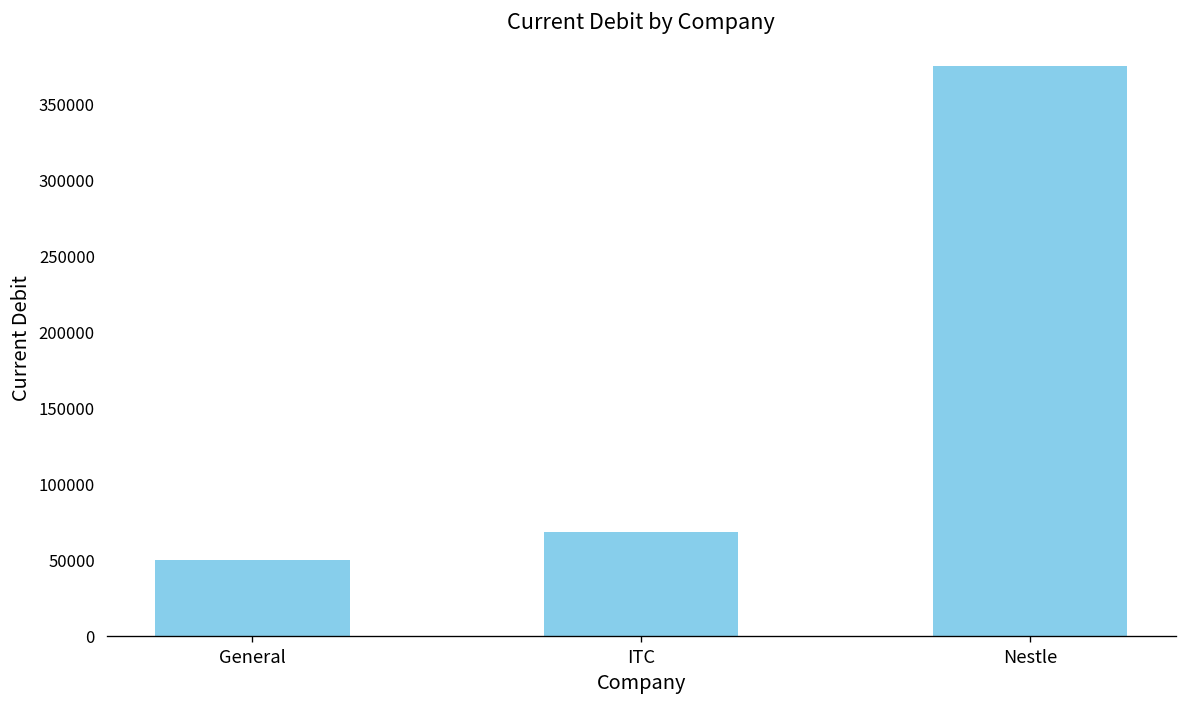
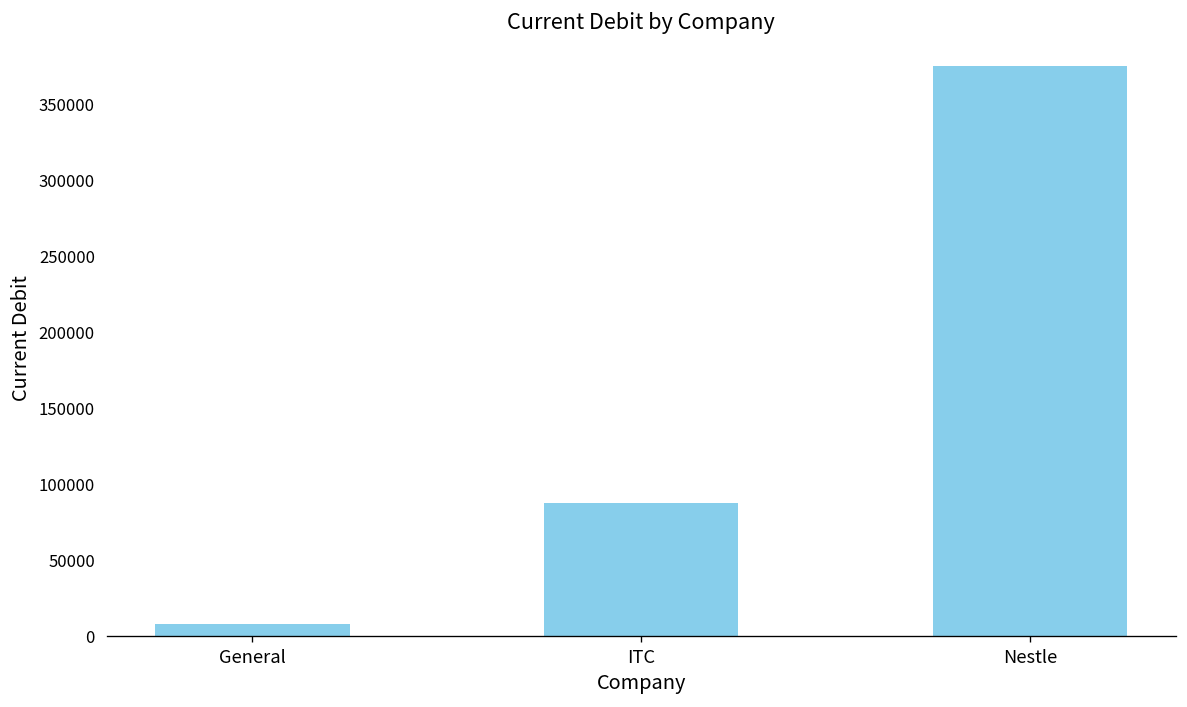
  {
-   "General": 50000,
-   "ITC": 69000,
+   "General": 8000,
+   "ITC": 88000,
    "Nestle": 375000
  }
